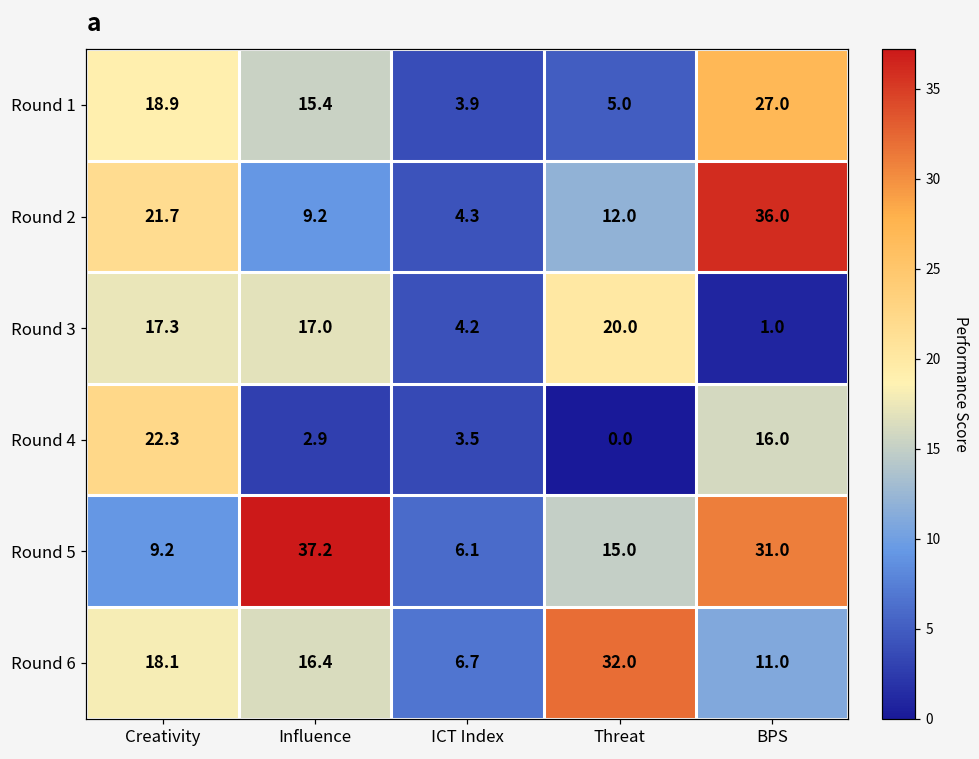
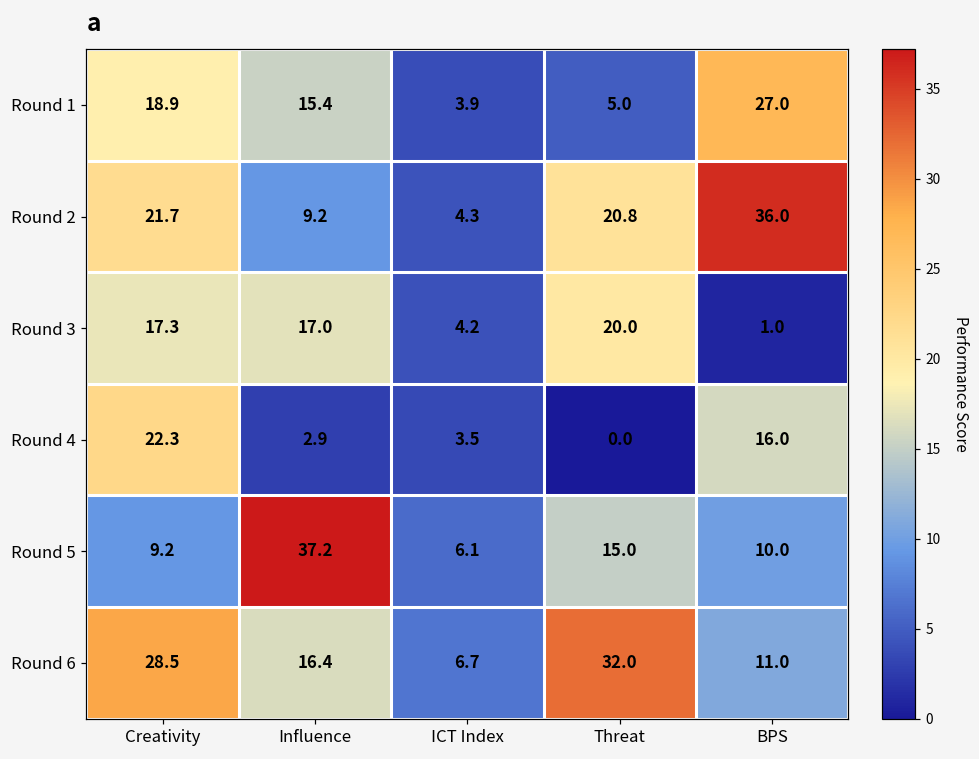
  {
    "Round 1": {
      "Creativity": 18.9,
      "Influence": 15.4,
      "ICT Index": 3.9,
      "Threat": 5.0,
      "BPS": 27.0
    },
    "Round 2": {
      "Creativity": 21.7,
      "Influence": 9.2,
      "ICT Index": 4.3,
-     "Threat": 12.0,
+     "Threat": 20.8,
      "BPS": 36.0
    },
    "Round 3": {
      "Creativity": 17.3,
      "Influence": 17.0,
      "ICT Index": 4.2,
      "Threat": 20.0,
      "BPS": 1.0
    },
    "Round 4": {
      "Creativity": 22.3,
      "Influence": 2.9,
      "ICT Index": 3.5,
      "Threat": 0.0,
      "BPS": 16.0
    },
    "Round 5": {
      "Creativity": 9.2,
      "Influence": 37.2,
      "ICT Index": 6.1,
      "Threat": 15.0,
-     "BPS": 31.0
+     "BPS": 10.0
    },
    "Round 6": {
-     "Creativity": 18.1,
+     "Creativity": 28.5,
      "Influence": 16.4,
      "ICT Index": 6.7,
      "Threat": 32.0,
      "BPS": 11.0
    }
  }
